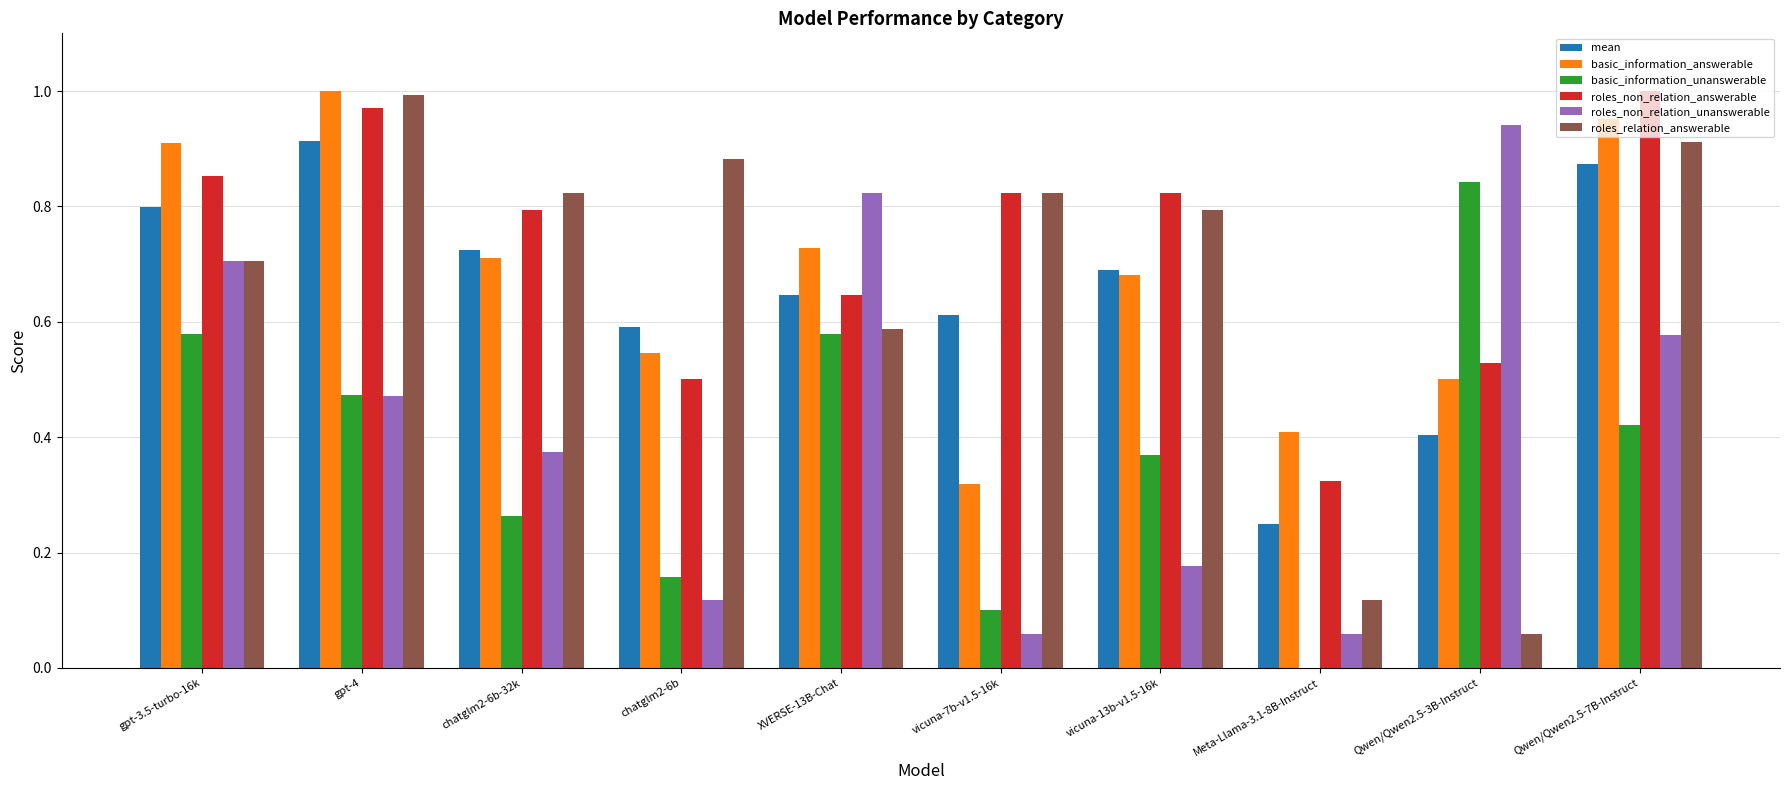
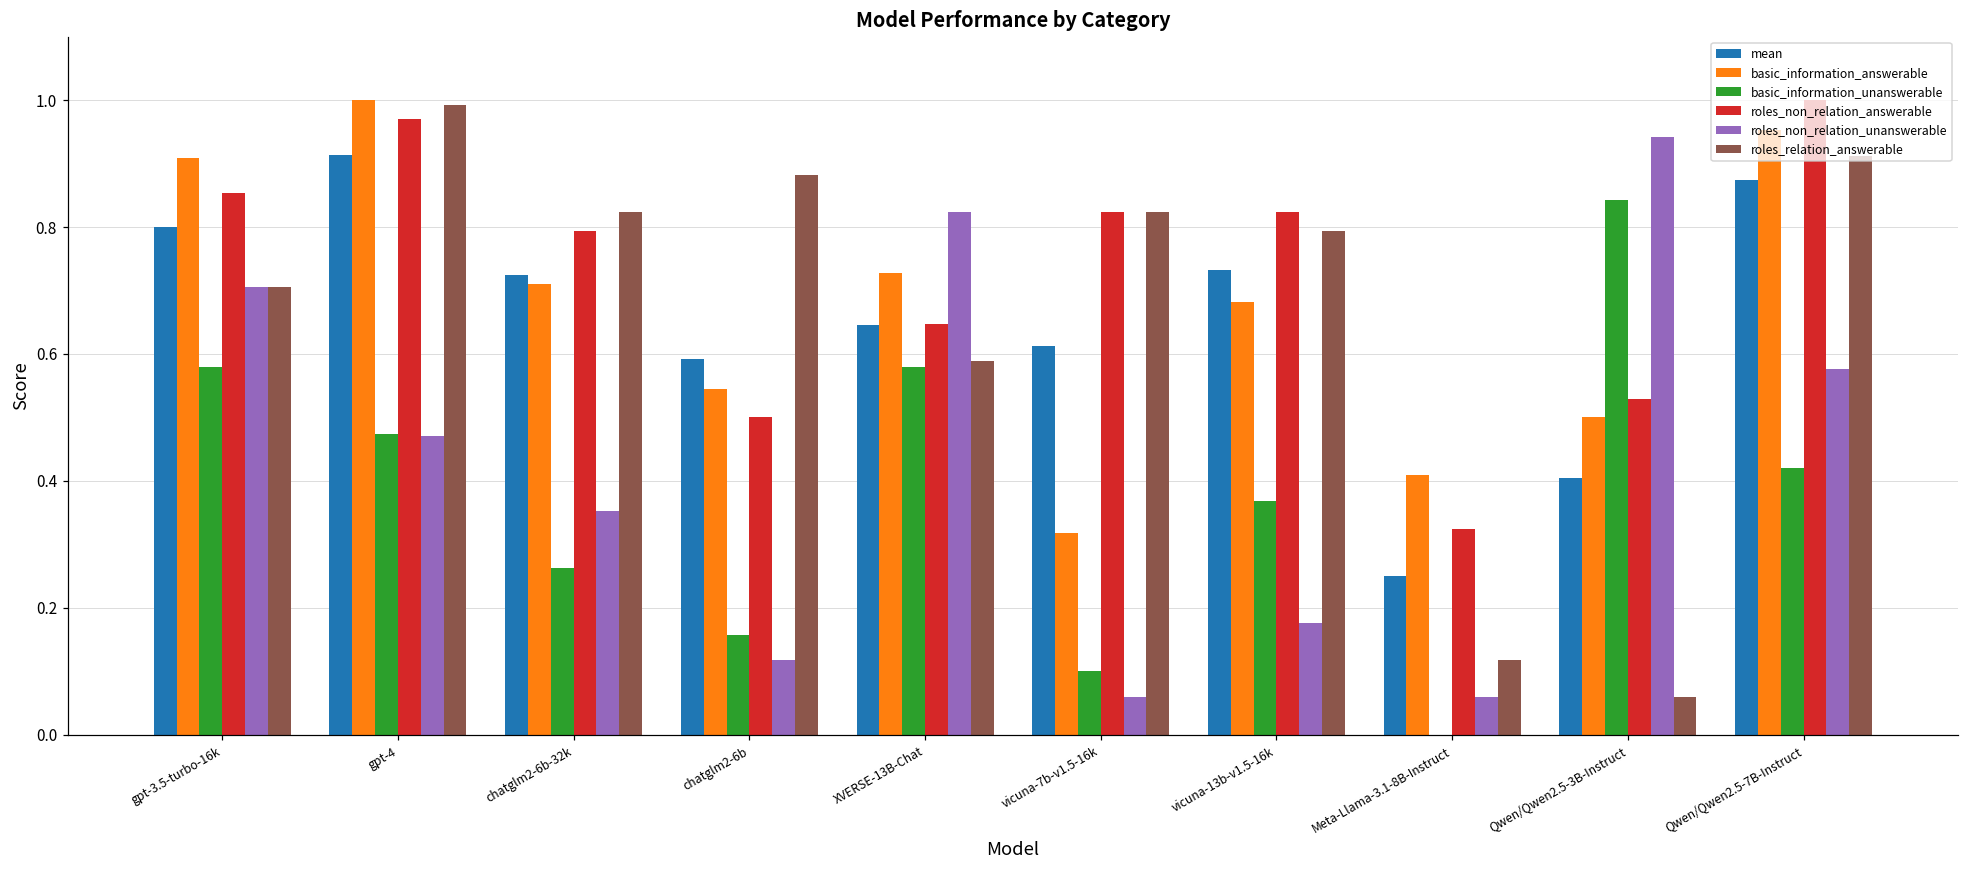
  {
    "mean": {
      "gpt-3.5-turbo-16k": 0.80,
      "gpt-4": 0.91,
      "chatglm2-6b-32k": 0.72,
      "chatglm2-6b": 0.59,
      "XVERSE-13B-Chat": 0.65,
      "vicuna-7b-v1.5-16k": 0.61,
-     "vicuna-13b-v1.5-16k": 0.69,
+     "vicuna-13b-v1.5-16k": 0.73,
      "Meta-Llama-3.1-8B-Instruct": 0.25,
      "Qwen/Qwen2.5-3B-Instruct": 0.40,
      "Qwen/Qwen2.5-7B-Instruct": 0.87
    },
    "basic_information_answerable": {
      "gpt-3.5-turbo-16k": 0.91,
      "gpt-4": 1.00,
      "chatglm2-6b-32k": 0.71,
      "chatglm2-6b": 0.55,
      "XVERSE-13B-Chat": 0.73,
      "vicuna-7b-v1.5-16k": 0.32,
      "vicuna-13b-v1.5-16k": 0.68,
      "Meta-Llama-3.1-8B-Instruct": 0.41,
      "Qwen/Qwen2.5-3B-Instruct": 0.50
    },
    "basic_information_unanswerable": {
      "gpt-3.5-turbo-16k": 0.58,
      "gpt-4": 0.47,
      "chatglm2-6b-32k": 0.26,
      "chatglm2-6b": 0.16,
      "XVERSE-13B-Chat": 0.58,
      "vicuna-7b-v1.5-16k": 0.10,
      "vicuna-13b-v1.5-16k": 0.37,
      "Meta-Llama-3.1-8B-Instruct": 0.00,
      "Qwen/Qwen2.5-3B-Instruct": 0.84,
      "Qwen/Qwen2.5-7B-Instruct": 0.42
    },
    "roles_non_relation_answerable": {
      "gpt-3.5-turbo-16k": 0.85,
      "gpt-4": 0.97,
      "chatglm2-6b-32k": 0.79,
      "chatglm2-6b": 0.50,
      "XVERSE-13B-Chat": 0.65,
      "vicuna-7b-v1.5-16k": 0.82,
      "vicuna-13b-v1.5-16k": 0.82,
      "Meta-Llama-3.1-8B-Instruct": 0.32,
      "Qwen/Qwen2.5-3B-Instruct": 0.53
    },
    "roles_non_relation_unanswerable": {
      "gpt-3.5-turbo-16k": 0.71,
      "gpt-4": 0.47,
-     "chatglm2-6b-32k": 0.37,
+     "chatglm2-6b-32k": 0.35,
      "chatglm2-6b": 0.12,
      "XVERSE-13B-Chat": 0.82,
      "vicuna-7b-v1.5-16k": 0.06,
      "vicuna-13b-v1.5-16k": 0.18,
      "Meta-Llama-3.1-8B-Instruct": 0.06,
      "Qwen/Qwen2.5-3B-Instruct": 0.94,
      "Qwen/Qwen2.5-7B-Instruct": 0.58
    },
    "roles_relation_answerable": {
      "gpt-3.5-turbo-16k": 0.71,
      "gpt-4": 0.99,
      "chatglm2-6b-32k": 0.82,
      "chatglm2-6b": 0.88,
      "XVERSE-13B-Chat": 0.59,
      "vicuna-7b-v1.5-16k": 0.82,
      "vicuna-13b-v1.5-16k": 0.79,
      "Meta-Llama-3.1-8B-Instruct": 0.12,
      "Qwen/Qwen2.5-3B-Instruct": 0.06,
      "Qwen/Qwen2.5-7B-Instruct": 0.91
    }
  }
